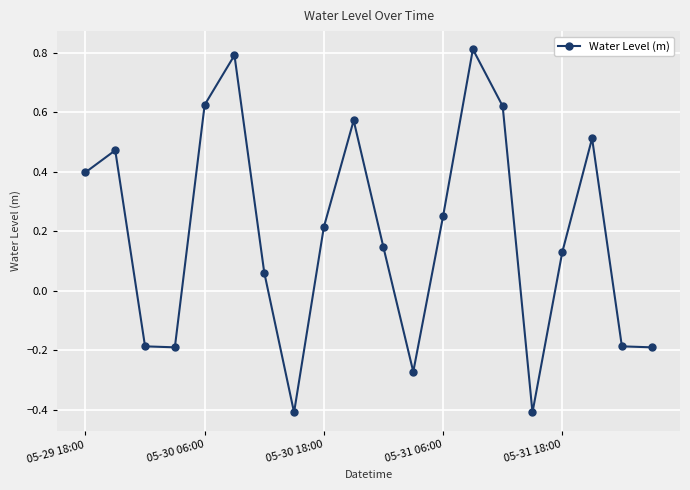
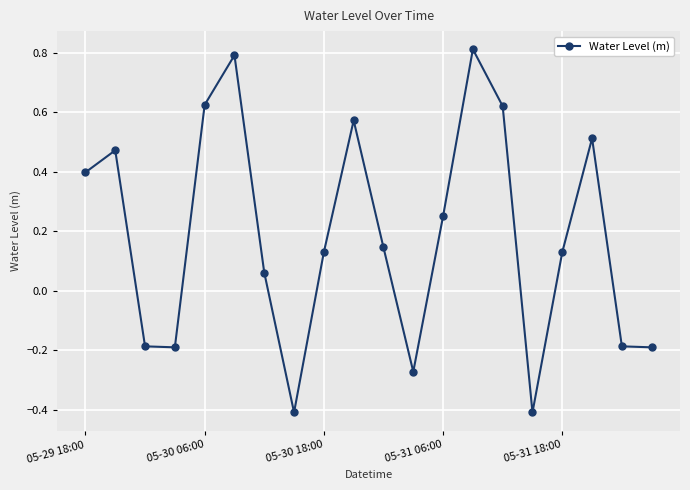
  {
    "05-29 18:00": 0.40,
    "05-30 06:00": 0.62,
-   "05-30 18:00": 0.21,
+   "05-30 18:00": 0.13,
    "05-31 06:00": 0.25,
    "05-31 18:00": 0.13
  }
